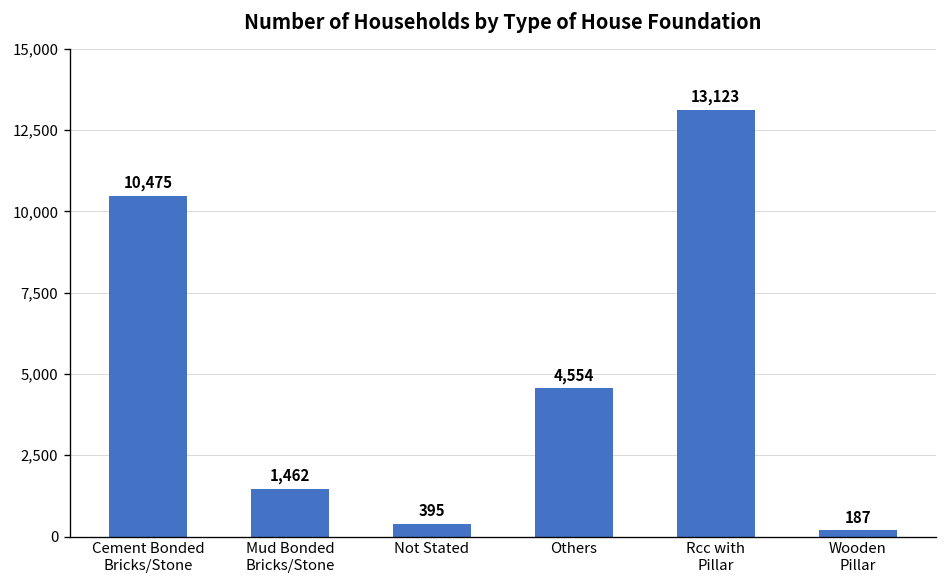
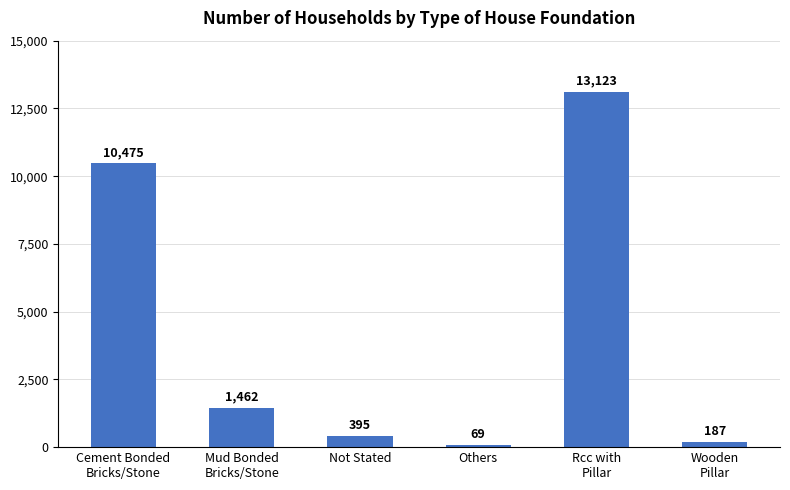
  {
    "Cement Bonded Bricks/Stone": "10,475",
    "Mud Bonded Bricks/Stone": "1,462",
    "Not Stated": "395",
-   "Others": "4,554",
+   "Others": "69",
    "Rcc with Pillar": "13,123",
    "Wooden Pillar": "187"
  }
